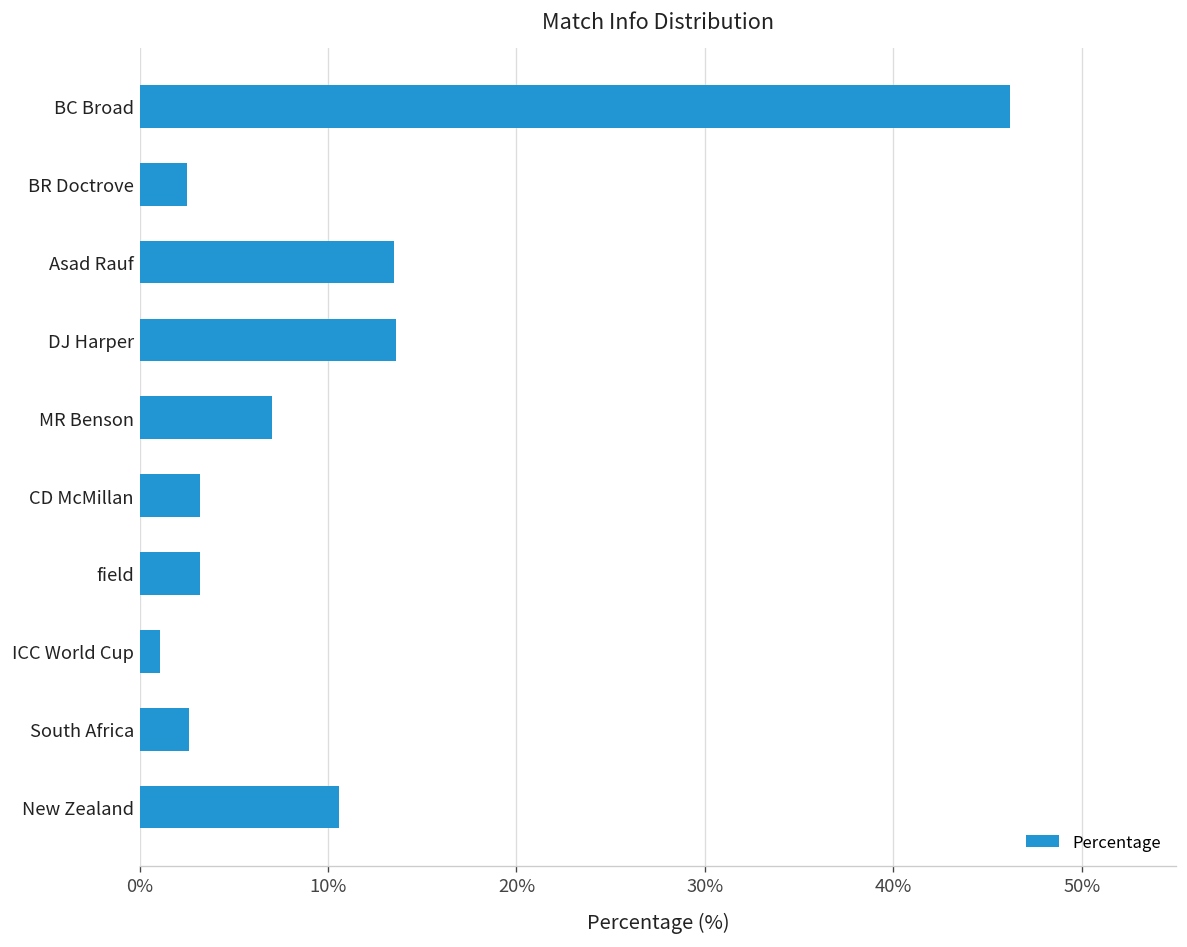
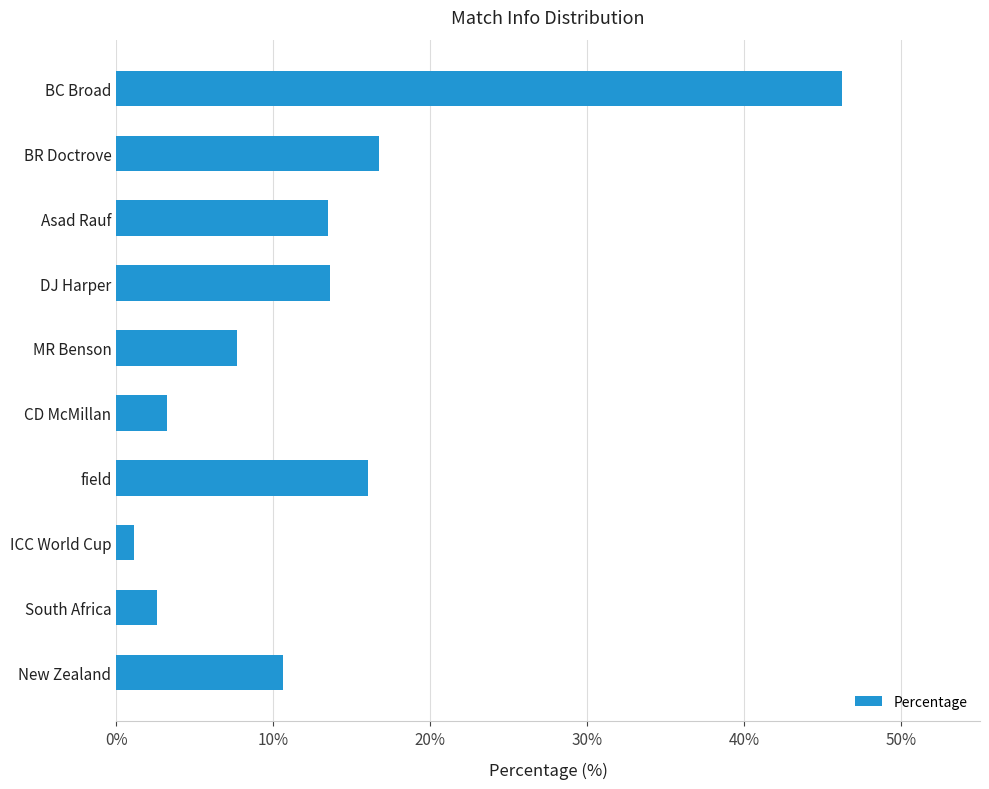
  {
    "BC Broad": "46.2%",
-   "BR Doctrove": "2.5%",
+   "BR Doctrove": "16.7%",
    "Asad Rauf": "13.5%",
    "DJ Harper": "13.6%",
-   "MR Benson": "7.0%",
+   "MR Benson": "7.7%",
    "CD McMillan": "3.2%",
-   "field": "3.2%",
+   "field": "16.0%",
    "ICC World Cup": "1.1%",
    "South Africa": "2.6%",
    "New Zealand": "10.6%"
  }
